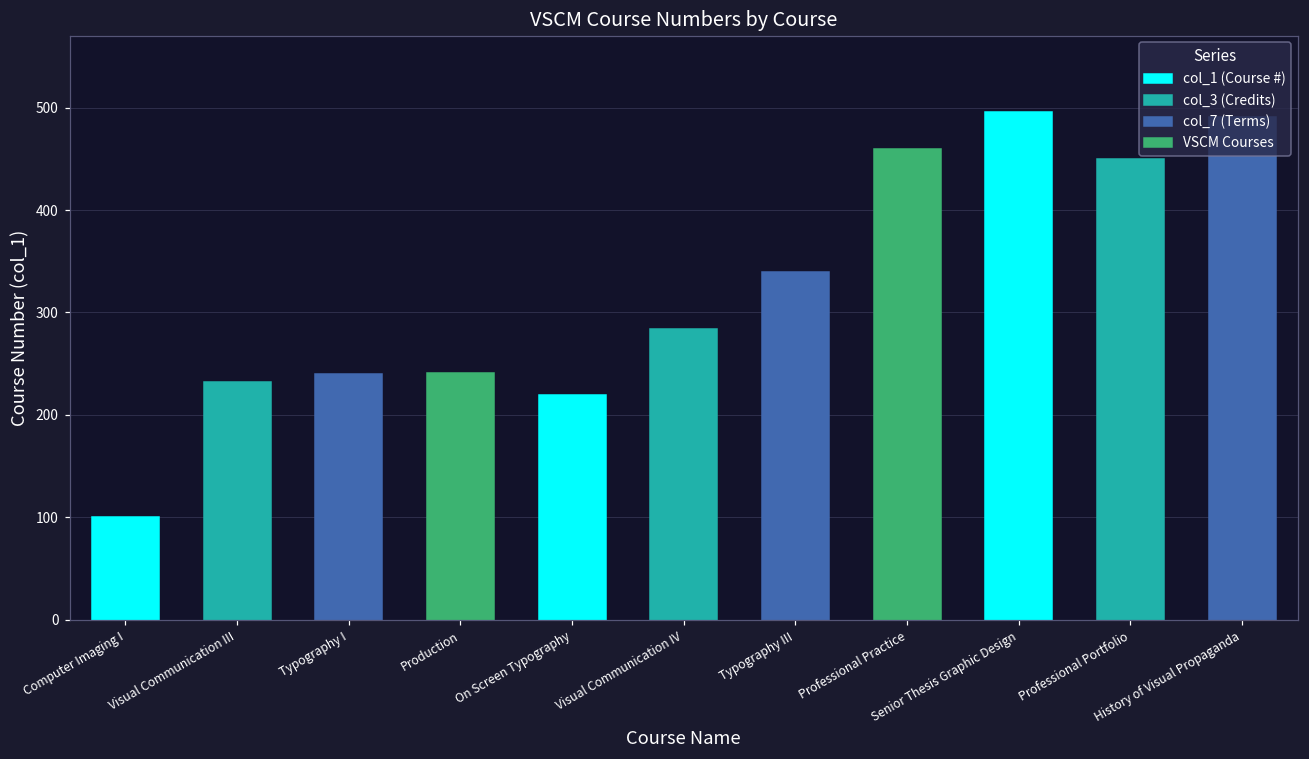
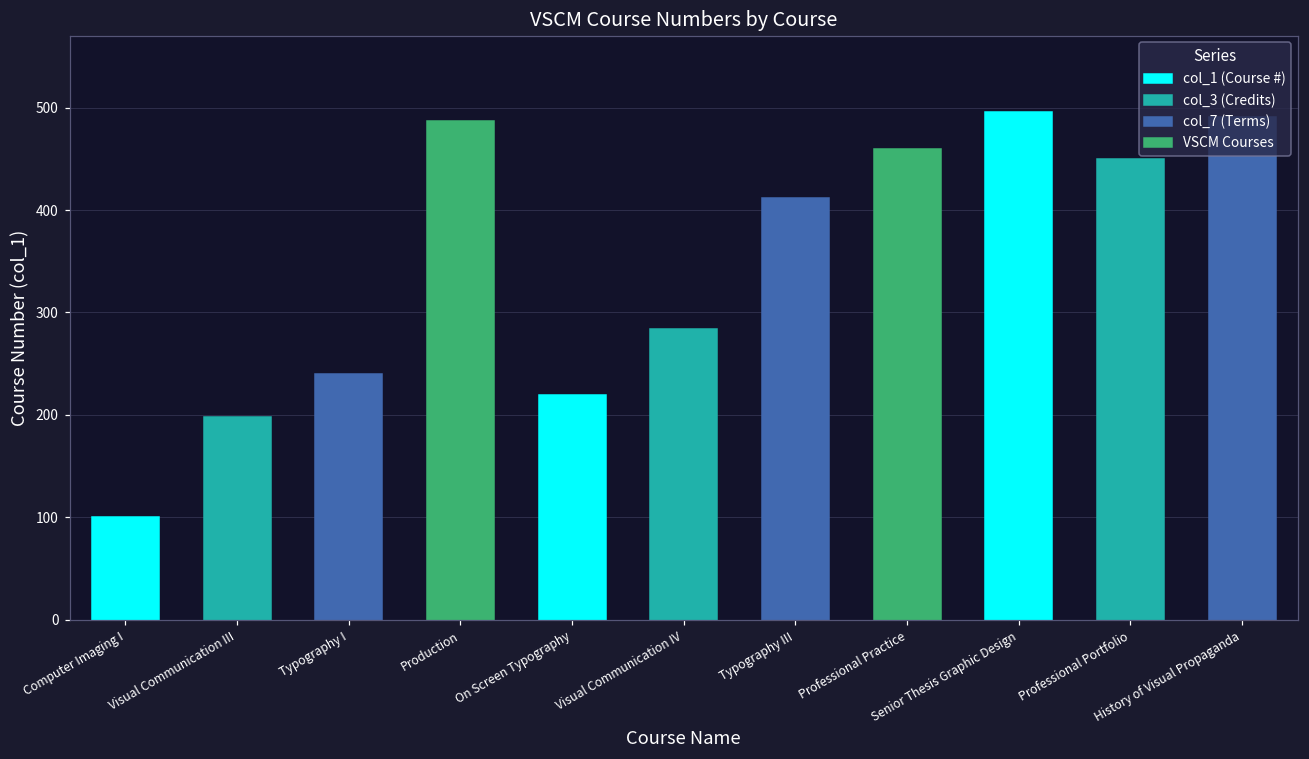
  {
    "Computer Imaging I": 100,
-   "Visual Communication III": 230,
+   "Visual Communication III": 200,
    "Typography I": 240,
-   "Production": 240,
+   "Production": 490,
    "On Screen Typography": 220,
    "Visual Communication IV": 280,
-   "Typography III": 340,
+   "Typography III": 410,
    "Professional Practice": 460,
    "Senior Thesis Graphic Design": 500,
    "Professional Portfolio": 450
  }
